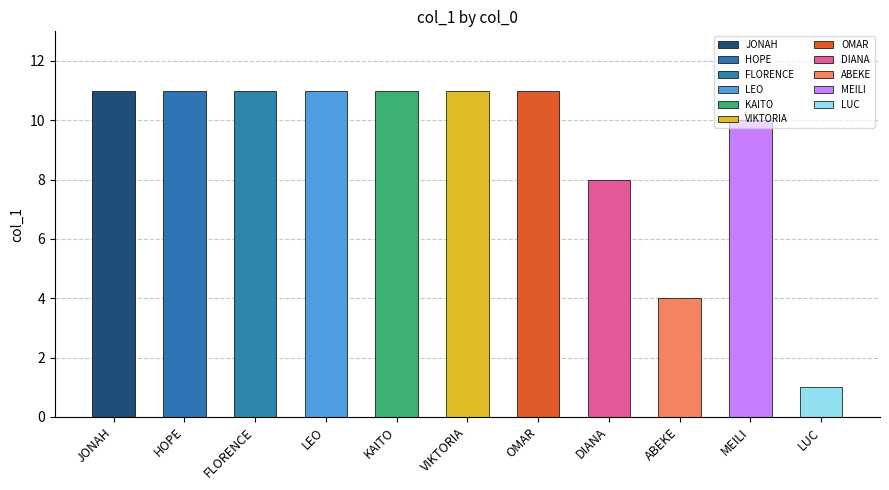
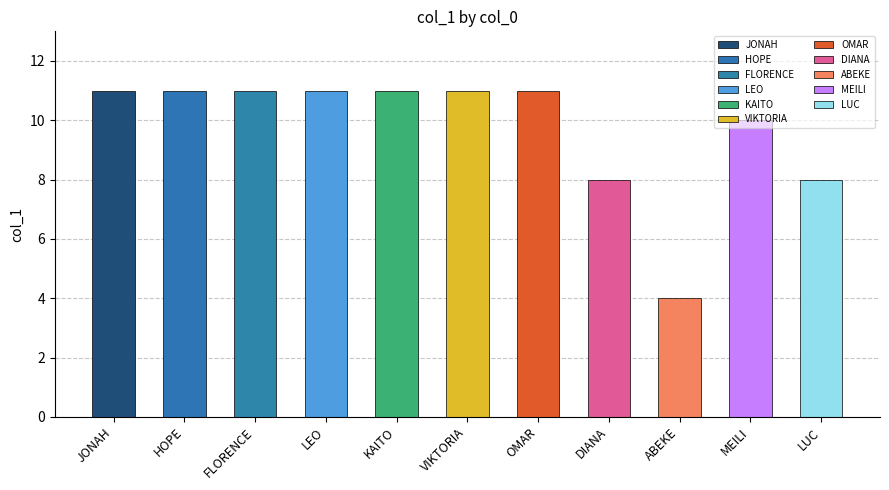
  {
    "JONAH": 11,
    "HOPE": 11,
    "FLORENCE": 11,
    "LEO": 11,
    "KAITO": 11,
    "VIKTORIA": 11,
    "OMAR": 11,
    "DIANA": 8,
    "ABEKE": 4,
-   "LUC": 1
+   "LUC": 8
  }
